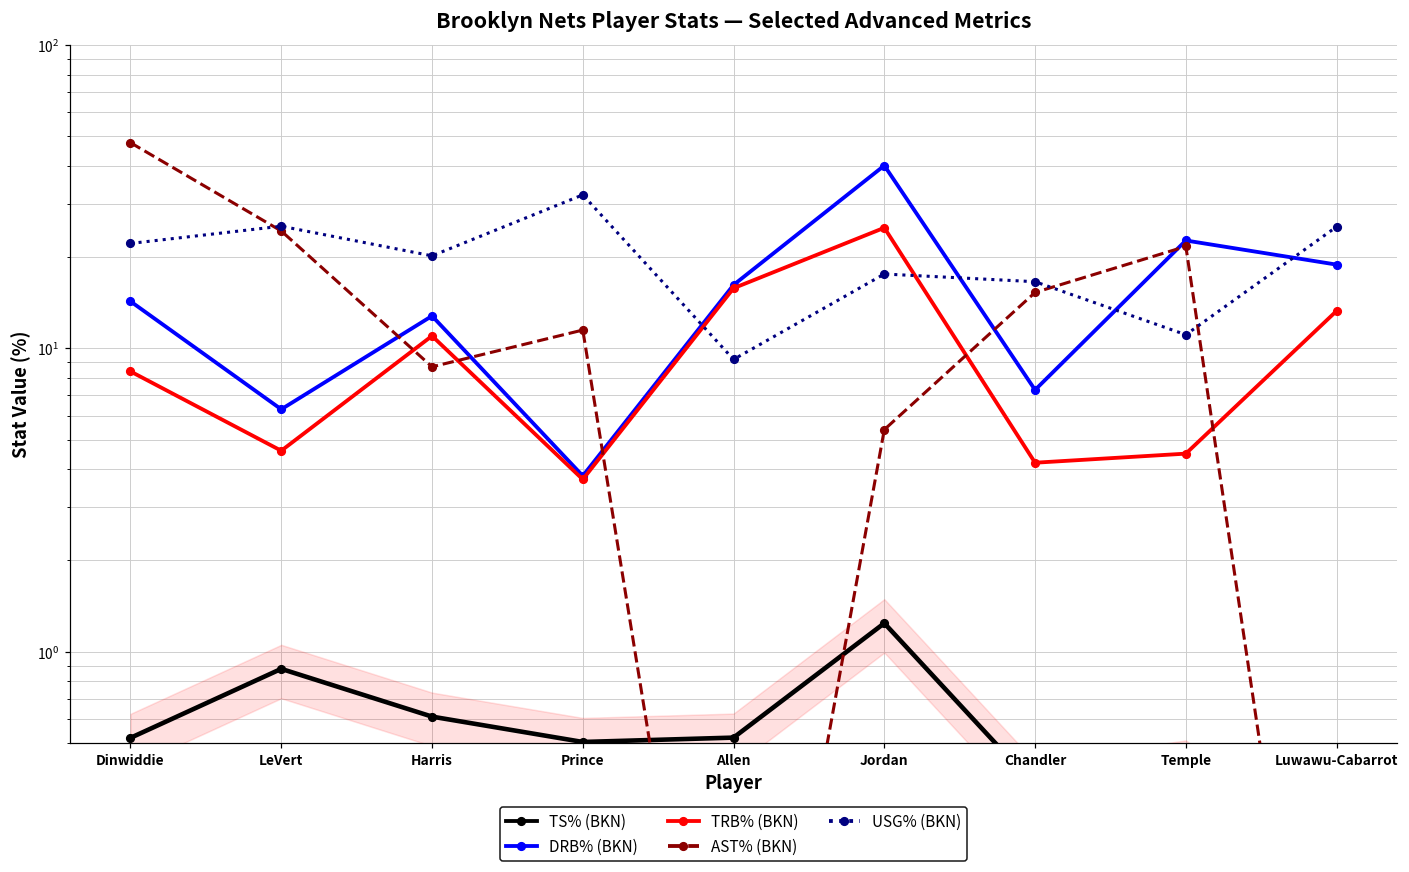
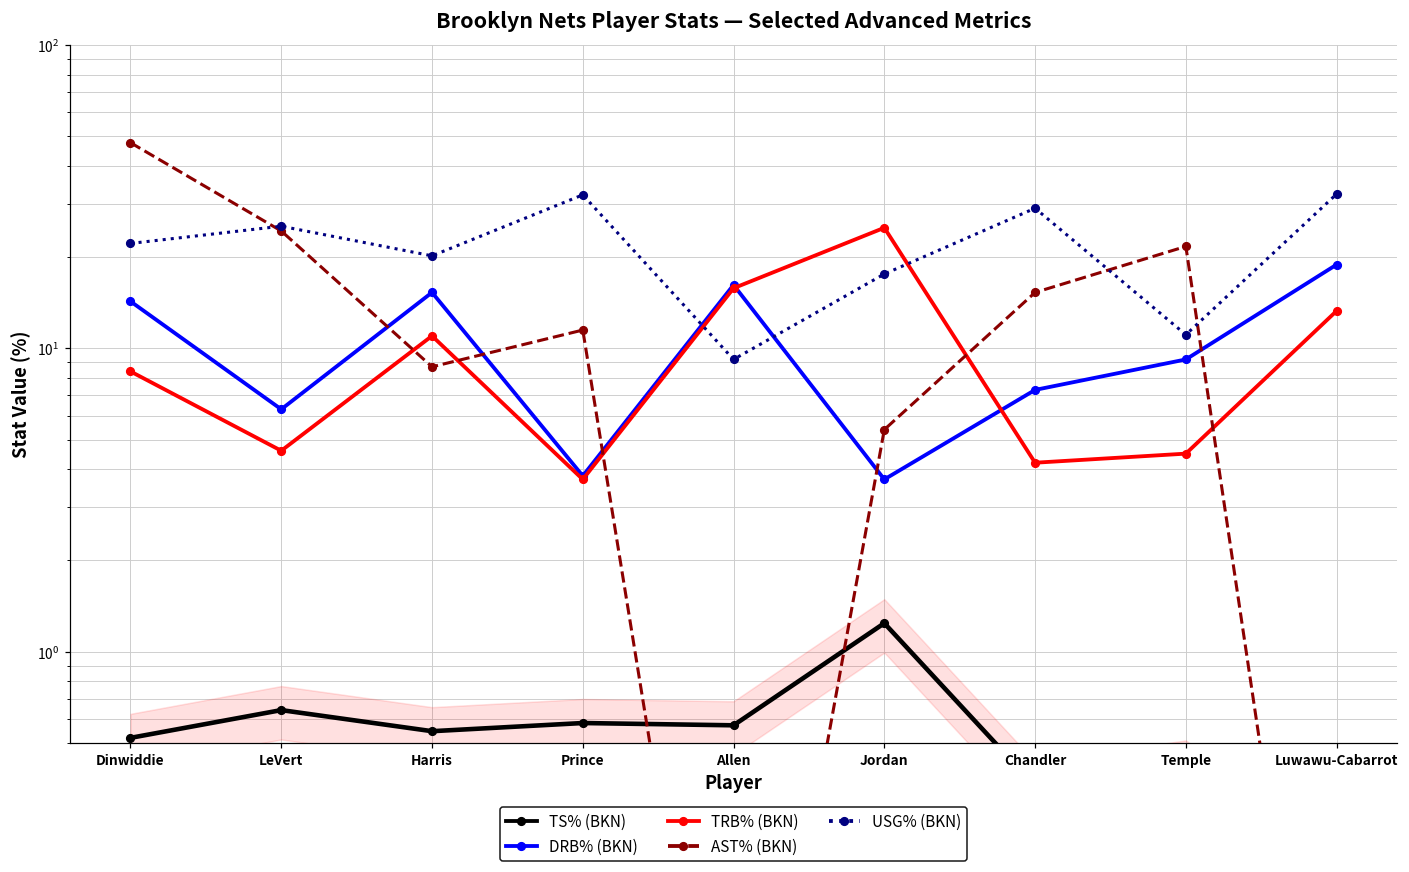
  {
    "TS% (BKN)": {
      "Dinwiddie": 0.52,
-     "LeVert": 0.88,
-     "Harris": 0.61,
-     "Prince": 0.50,
-     "Allen": 0.52,
+     "LeVert": 0.64,
+     "Harris": 0.55,
+     "Prince": 0.58,
+     "Allen": 0.57,
      "Jordan": 1.2
    },
    "DRB% (BKN)": {
      "Dinwiddie": 14,
      "LeVert": 6.3,
-     "Harris": 13,
+     "Harris": 15,
      "Prince": 3.8,
      "Allen": 16,
-     "Jordan": 40,
+     "Jordan": 3.7,
      "Chandler": 7.3,
-     "Temple": 23,
+     "Temple": 9.2,
      "Luwawu-Cabarrot": 19
    },
    "AST% (BKN)": {
      "Dinwiddie": 48,
      "LeVert": 24,
      "Harris": 8.7,
      "Prince": 11.5,
      "Jordan": 5.4,
      "Chandler": 15,
      "Temple": 22
    },
    "USG% (BKN)": {
      "Dinwiddie": 22,
      "LeVert": 25,
      "Harris": 20,
      "Prince": 32,
      "Allen": 9.2,
      "Jordan": 18,
-     "Chandler": 17,
+     "Chandler": 29,
      "Temple": 11,
-     "Luwawu-Cabarrot": 25
+     "Luwawu-Cabarrot": 32
    }
  }
